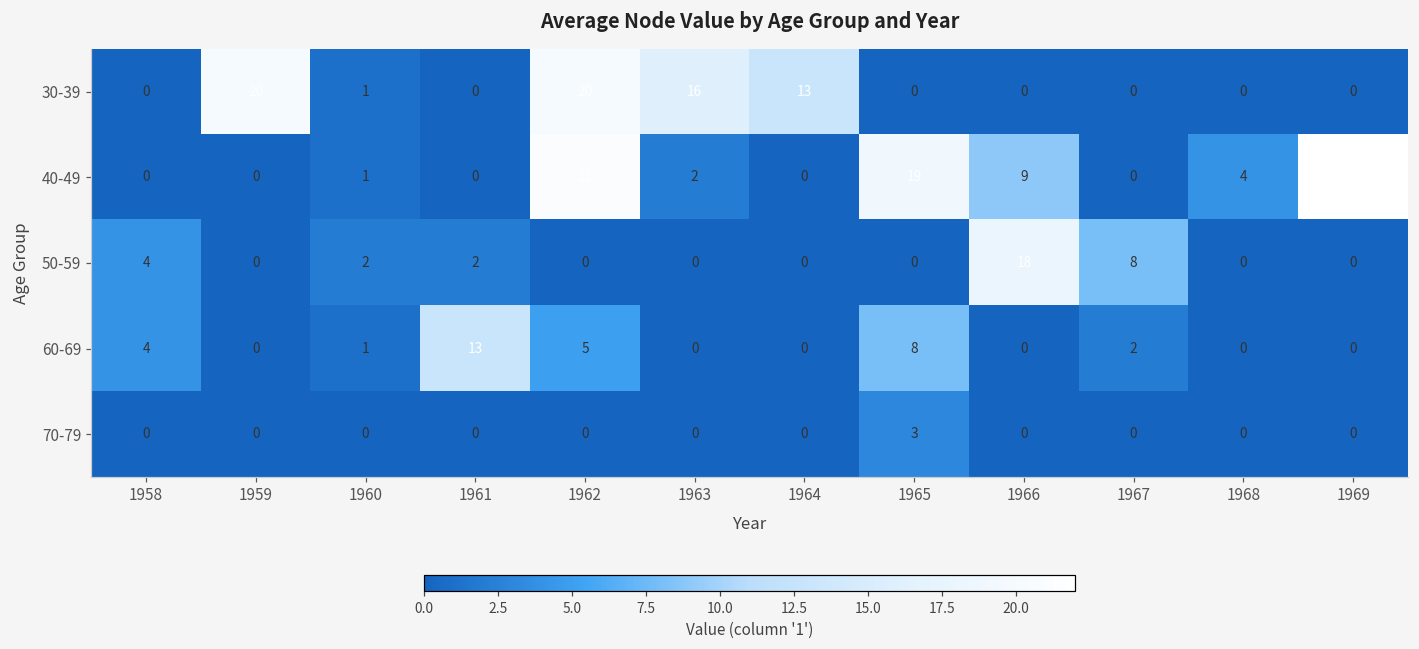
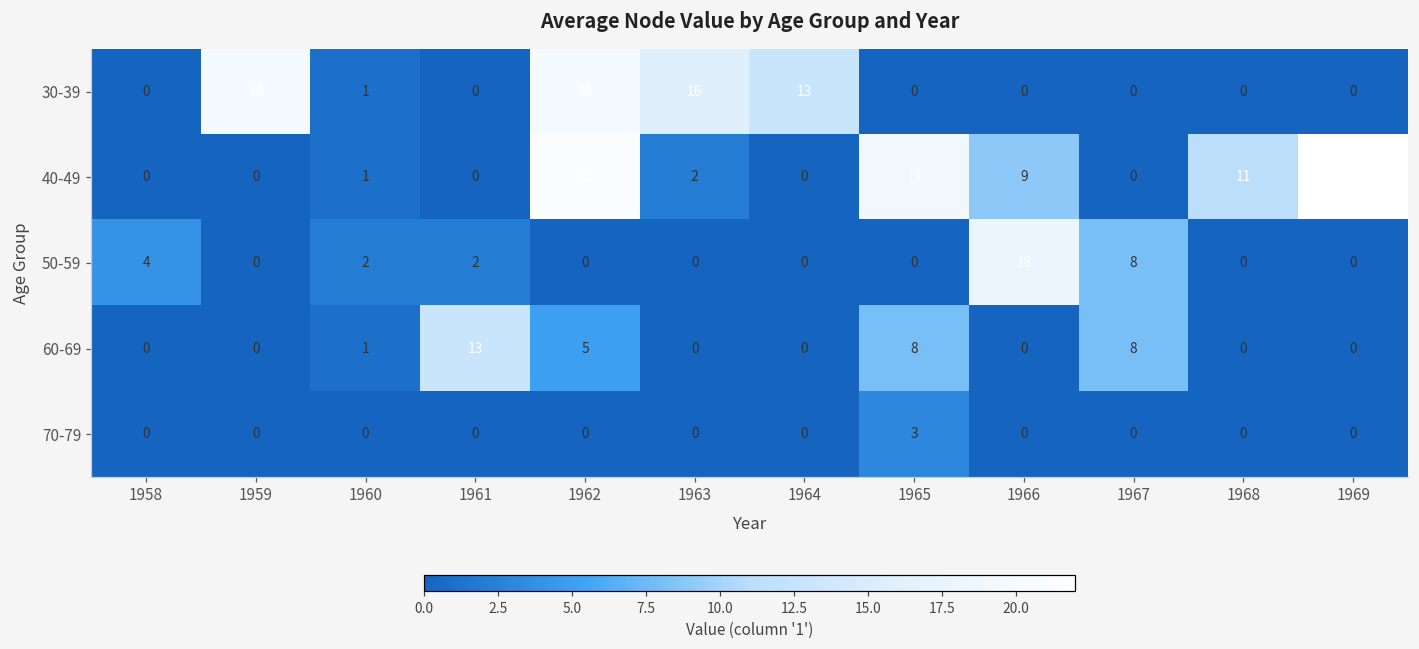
  {
    "30-39": {
      "1958": 0,
      "1960": 1,
      "1961": 0,
      "1964": 13,
      "1965": 0,
      "1966": 0,
      "1967": 0,
      "1968": 0,
      "1969": 0
    },
    "40-49": {
      "1958": 0,
      "1959": 0,
      "1960": 1,
      "1961": 0,
      "1963": 2,
      "1964": 0,
      "1966": 9,
      "1967": 0,
-     "1968": 4
+     "1968": 11
    },
    "50-59": {
      "1958": 4,
      "1959": 0,
      "1960": 2,
      "1961": 2,
      "1962": 0,
      "1963": 0,
      "1964": 0,
      "1965": 0,
      "1967": 8,
      "1968": 0,
      "1969": 0
    },
    "60-69": {
-     "1958": 4,
+     "1958": 0,
      "1959": 0,
      "1960": 1,
      "1961": 13,
      "1962": 5,
      "1963": 0,
      "1964": 0,
      "1965": 8,
      "1966": 0,
-     "1967": 2,
+     "1967": 8,
      "1968": 0,
      "1969": 0
    },
    "70-79": {
      "1958": 0,
      "1959": 0,
      "1960": 0,
      "1961": 0,
      "1962": 0,
      "1963": 0,
      "1964": 0,
      "1965": 3,
      "1966": 0,
      "1967": 0,
      "1968": 0,
      "1969": 0
    }
  }
